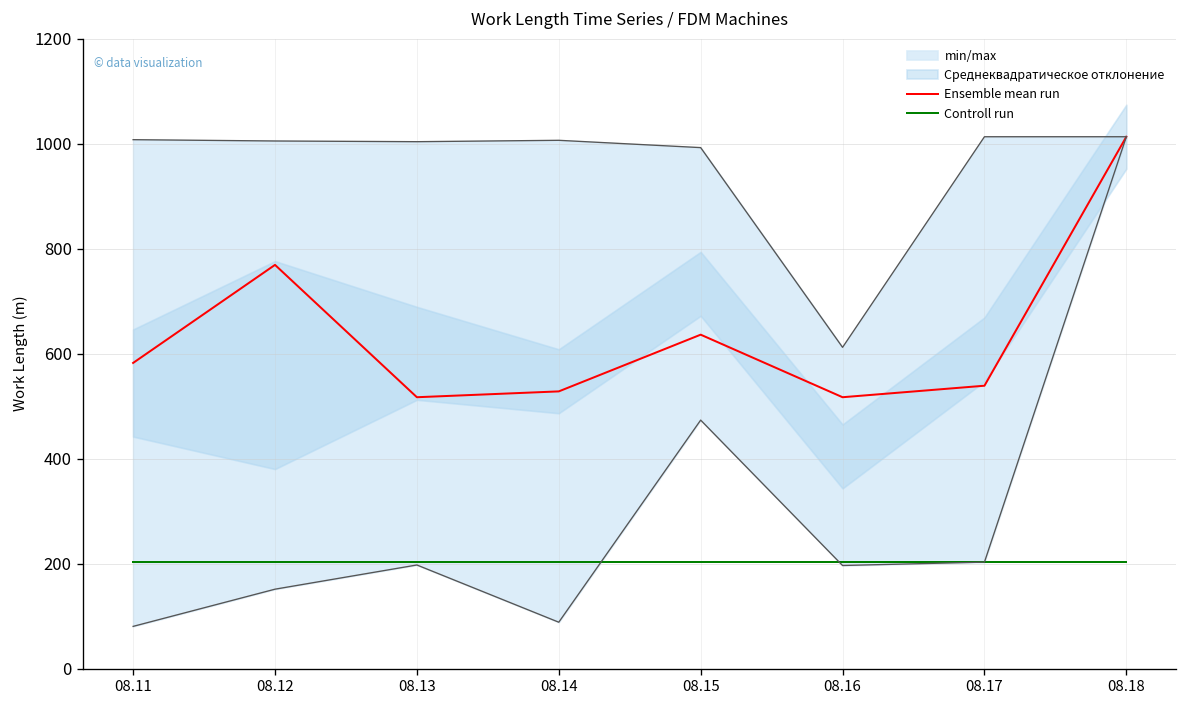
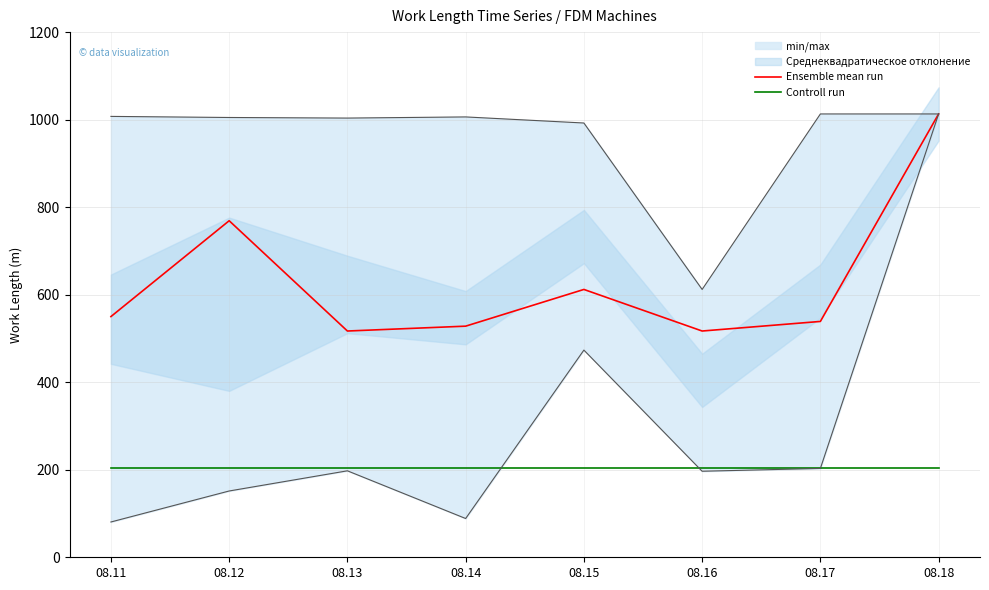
  {
    "Ensemble mean run": {
-     "08.11": 580,
+     "08.11": 550,
      "08.12": 770,
      "08.13": 520,
      "08.14": 530,
-     "08.15": 640,
+     "08.15": 610,
      "08.16": 520,
      "08.17": 540
    },
    "Controll run": {
      "08.11": 200,
      "08.12": 200,
      "08.14": 200,
      "08.15": 200,
      "08.16": 200,
      "08.18": 200
    }
  }
